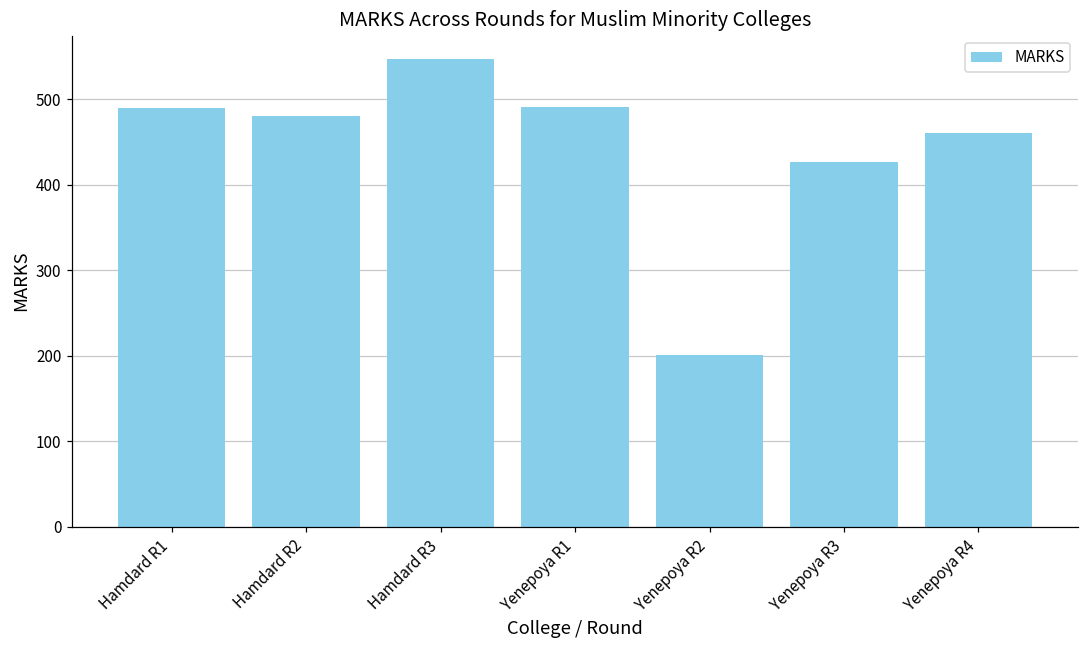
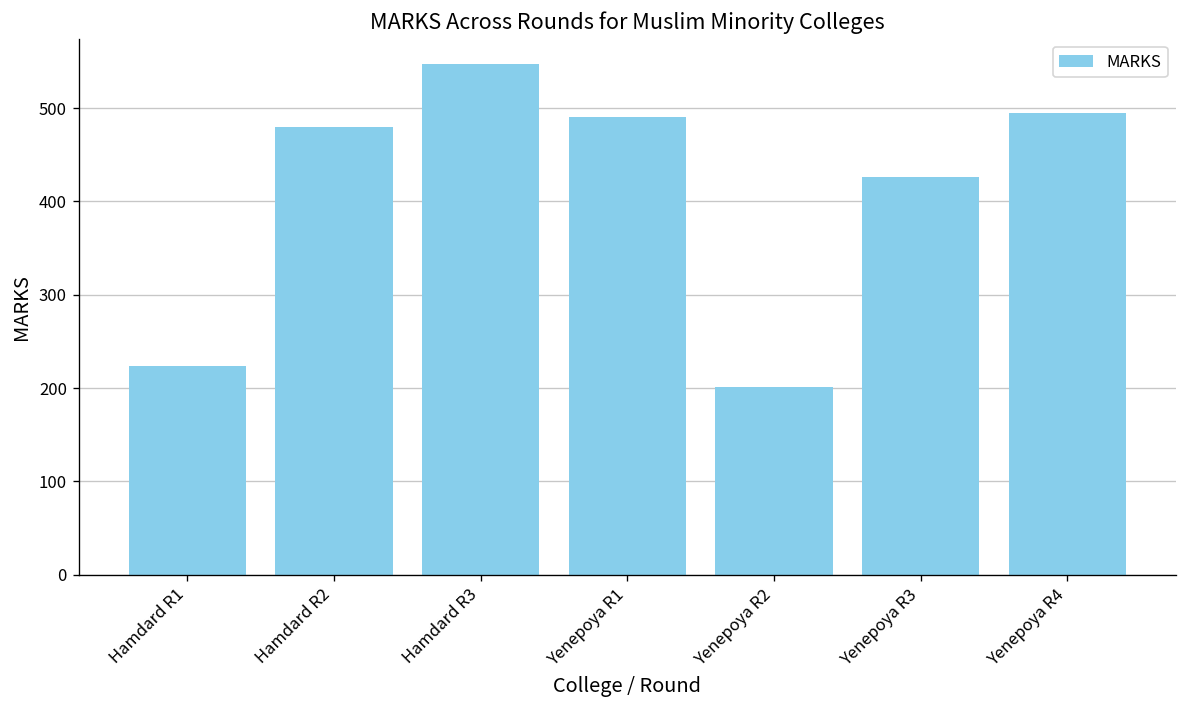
  {
-   "Hamdard R1": 490,
+   "Hamdard R1": 220,
    "Hamdard R2": 480,
    "Hamdard R3": 550,
    "Yenepoya R1": 490,
    "Yenepoya R2": 200,
    "Yenepoya R3": 430,
-   "Yenepoya R4": 460
+   "Yenepoya R4": 500
  }
